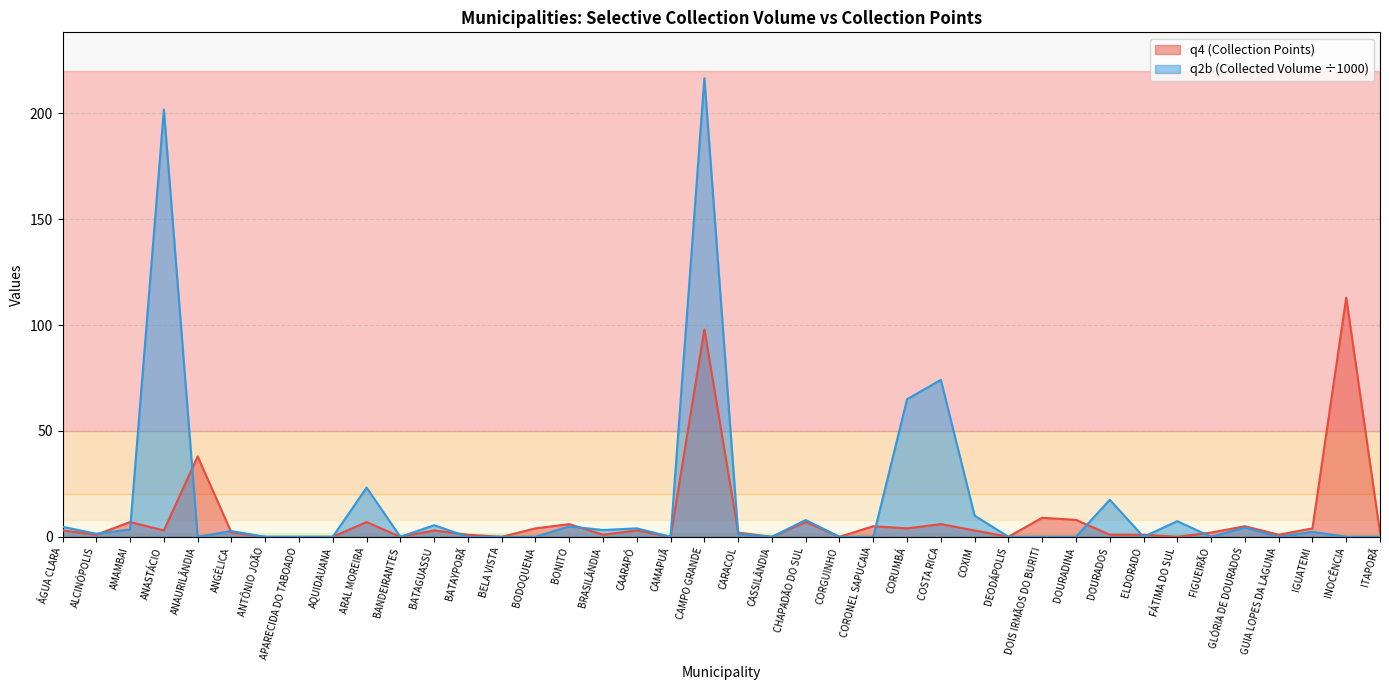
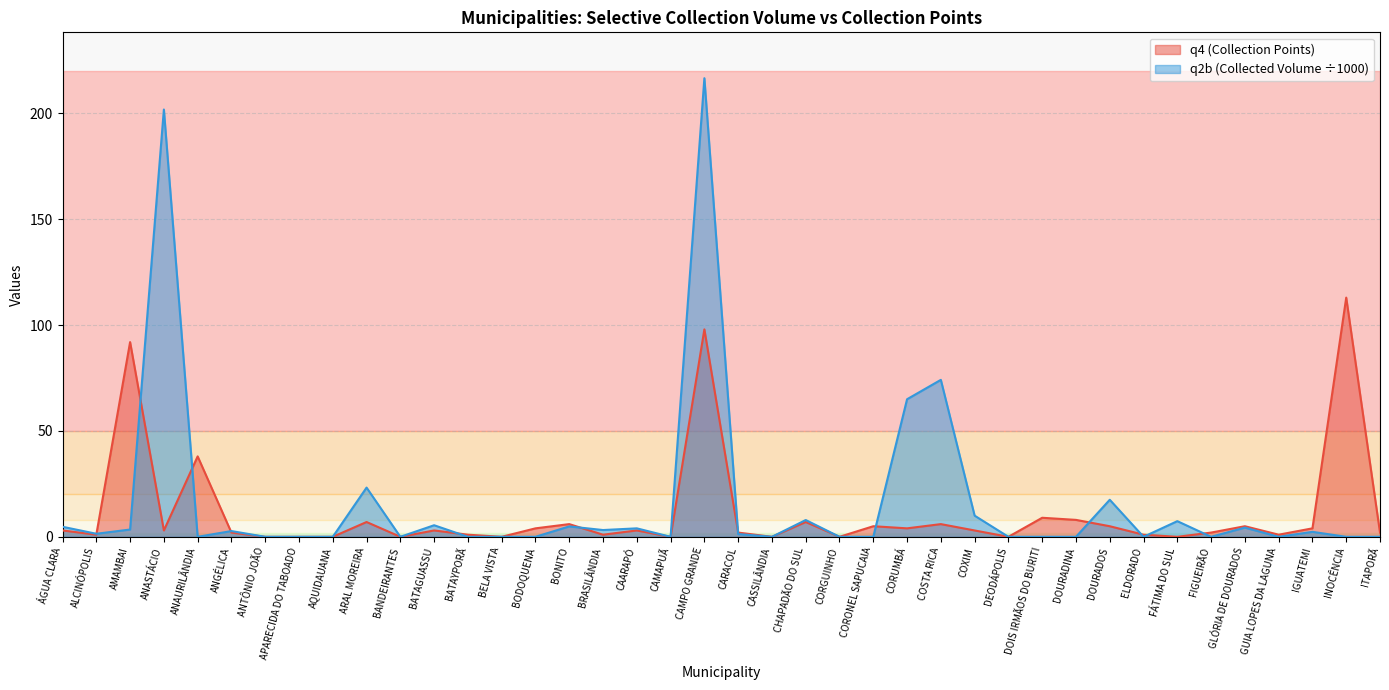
  {
    "q4 (Collection Points)": {
      "ÁGUA CLARA": 3,
-     "AMAMBAI": 7,
+     "AMAMBAI": 92,
      "ANASTÁCIO": 3,
      "ANAURILÂNDIA": 38,
      "ARAL MOREIRA": 7,
      "BATAGUASSU": 3,
      "BODOQUENA": 4,
      "BRASILÂNDIA": 1,
      "CAMPO GRANDE": 98,
      "CORONEL SAPUCAIA": 5,
      "CORUMBÁ": 4,
      "COSTA RICA": 6,
      "COXIM": 3,
      "DOIS IRMÃOS DO BURITI": 9,
      "DOURADINA": 8,
-     "DOURADOS": 1,
+     "DOURADOS": 5,
      "FÁTIMA DO SUL": 0,
      "FIGUEIRÃO": 2,
      "IGUATEMI": 4,
      "INOCÊNCIA": 113,
      "ITAPORÃ": 2
    },
    "q2b (Collected Volume ÷1000)": {
      "ÁGUA CLARA": 5,
      "AMAMBAI": 3,
      "ANASTÁCIO": 202,
      "ANAURILÂNDIA": 0,
      "ARAL MOREIRA": 23,
      "BATAGUASSU": 5,
      "BODOQUENA": 0,
      "BRASILÂNDIA": 3,
      "CAMPO GRANDE": 217,
      "CORONEL SAPUCAIA": 0,
      "CORUMBÁ": 65,
      "COSTA RICA": 74,
      "COXIM": 10,
      "DOIS IRMÃOS DO BURITI": 0,
      "DOURADINA": 0,
      "DOURADOS": 18,
      "FÁTIMA DO SUL": 7,
      "FIGUEIRÃO": 0,
      "IGUATEMI": 2,
      "INOCÊNCIA": 0,
      "ITAPORÃ": 0
    }
  }
